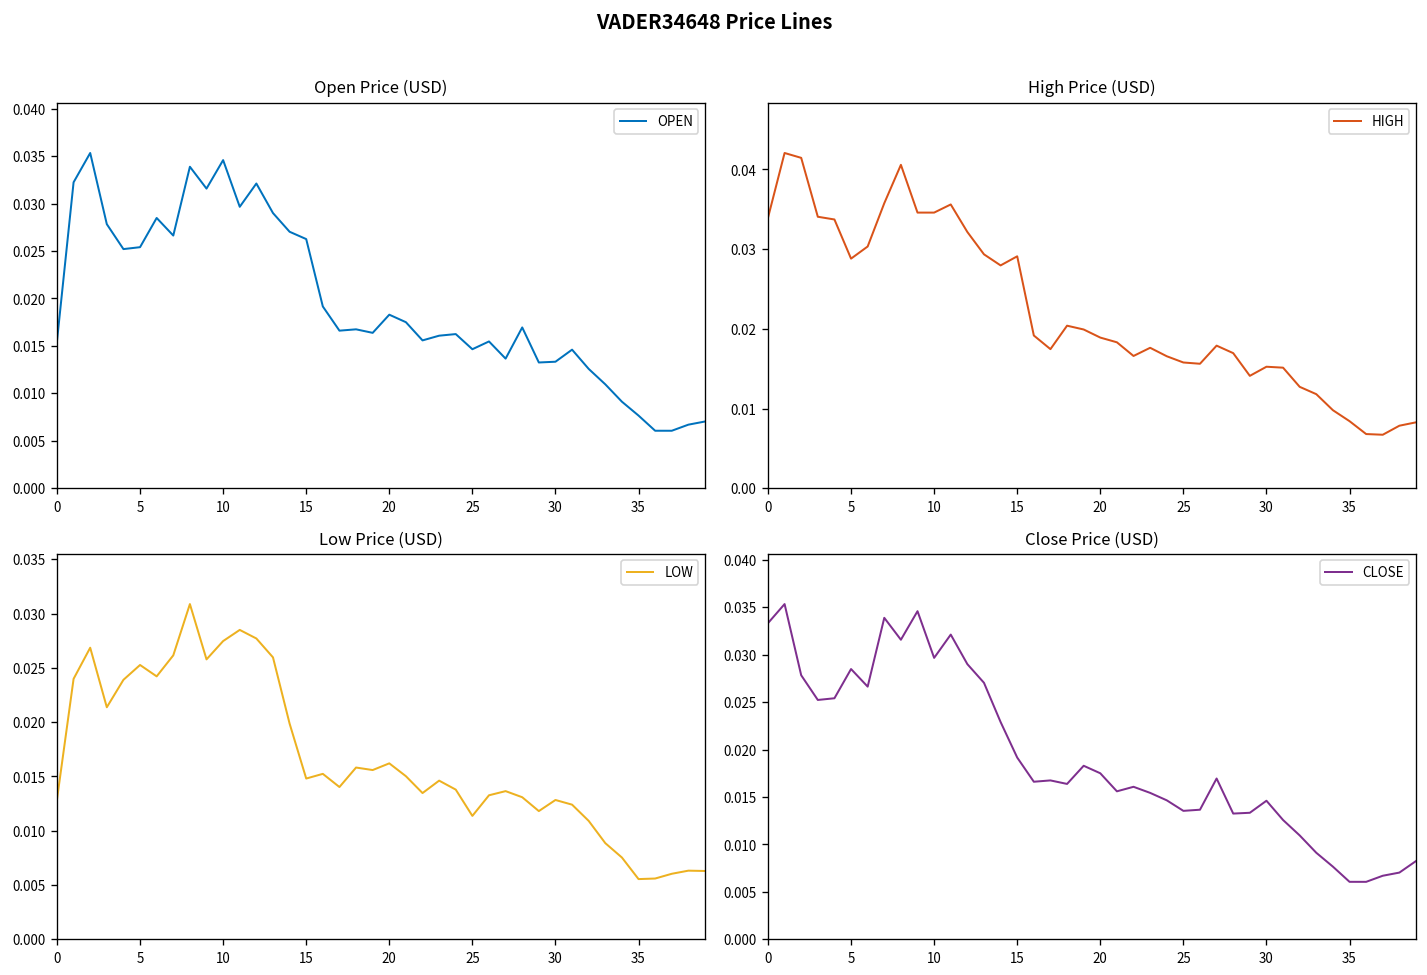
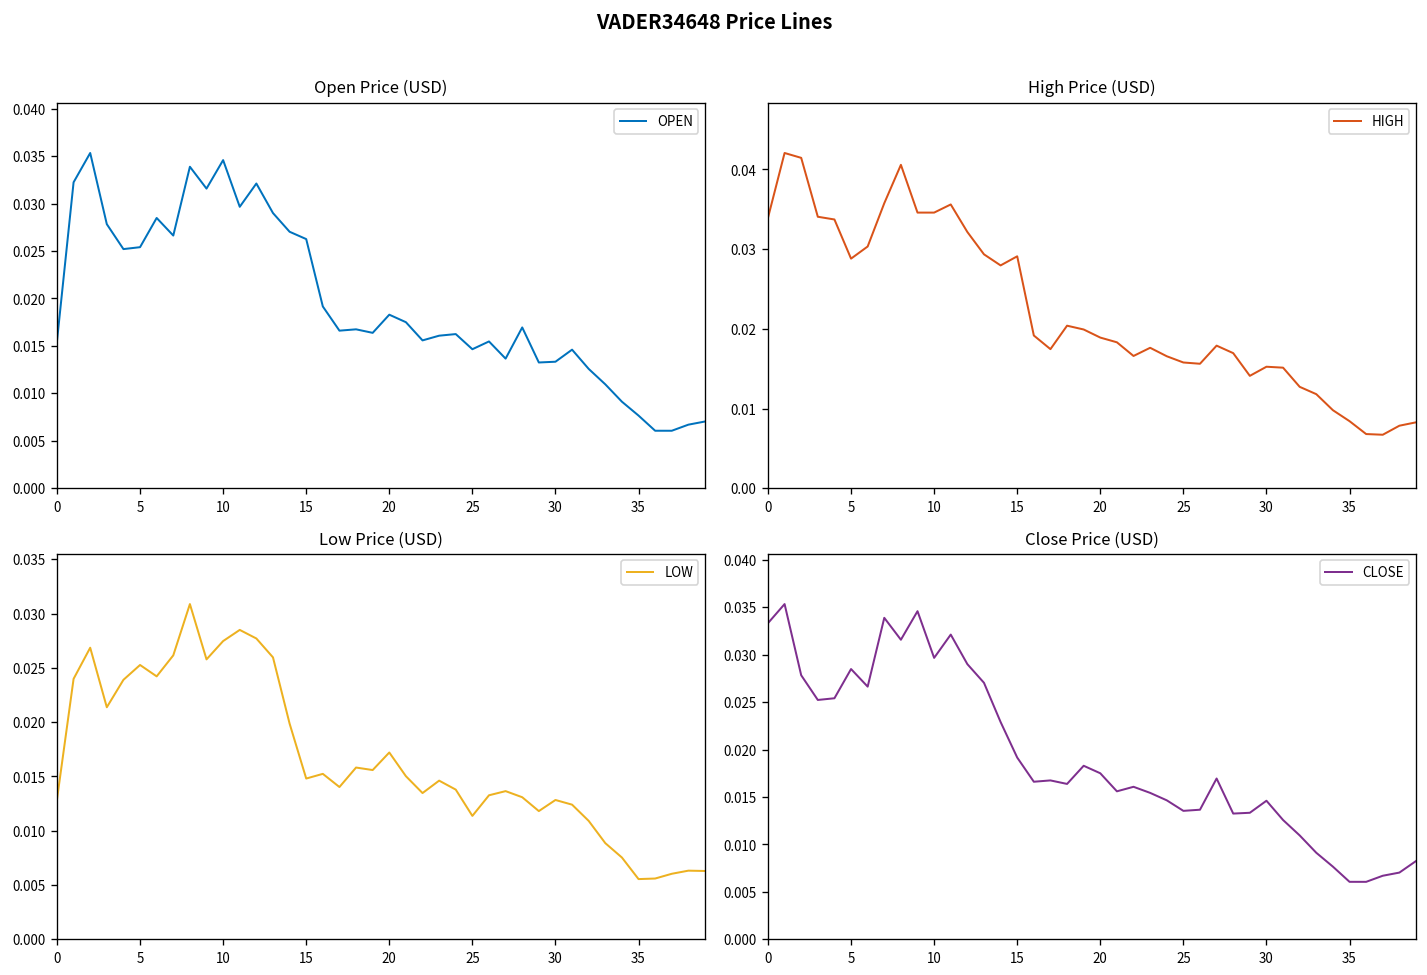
  {
    "Open Price (USD)": {
      "0": 0.016,
      "5": 0.025,
      "10": 0.035,
      "15": 0.026,
      "20": 0.018,
      "25": 0.015,
      "30": 0.013,
      "35": 0.008
    },
    "High Price (USD)": {
      "0": 0.034,
      "5": 0.029,
      "10": 0.035,
      "15": 0.029,
      "20": 0.019,
      "25": 0.016,
      "30": 0.015,
      "35": 0.008
    },
    "Low Price (USD)": {
      "0": 0.013,
      "5": 0.025,
      "10": 0.027,
      "15": 0.015,
-     "20": 0.016,
+     "20": 0.017,
      "25": 0.011,
      "30": 0.013,
      "35": 0.006
    },
    "Close Price (USD)": {
      "0": 0.033,
      "5": 0.028,
      "10": 0.030,
      "15": 0.019,
      "20": 0.018,
      "25": 0.014,
      "30": 0.015,
      "35": 0.006
    }
  }
